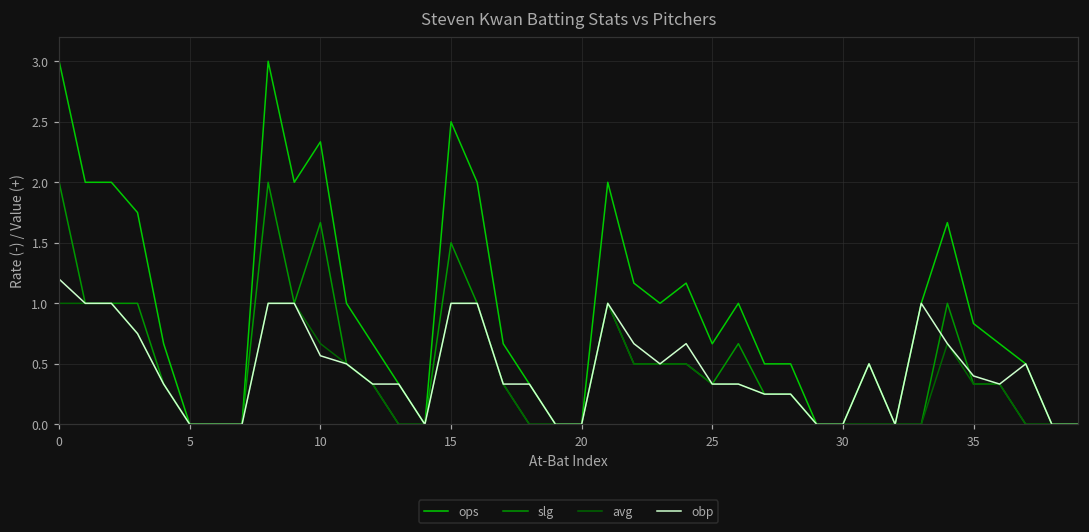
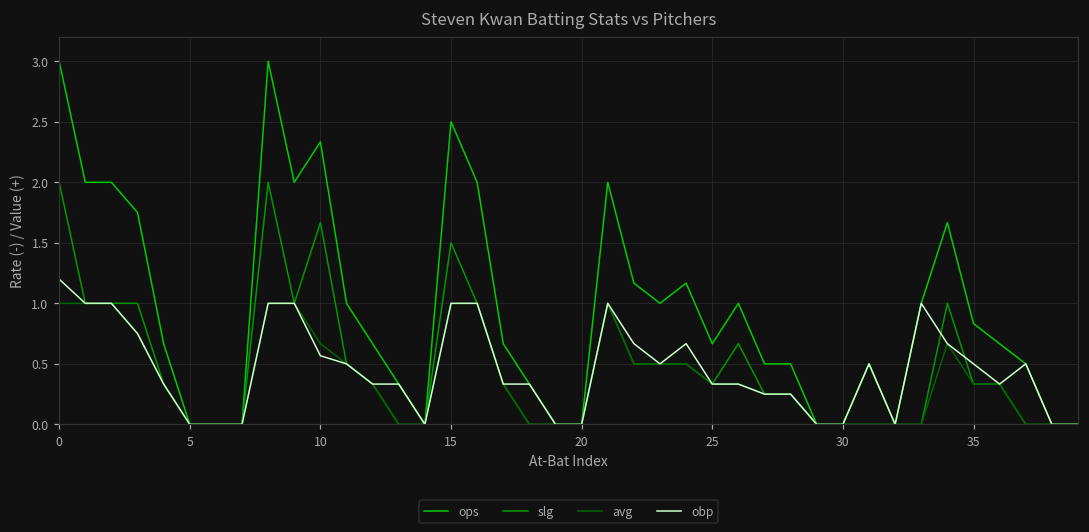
  {
    "obp": {
      "0": 1.2,
      "10": 0.57,
-     "35": 0.4
+     "35": 0.5
    }
  }
